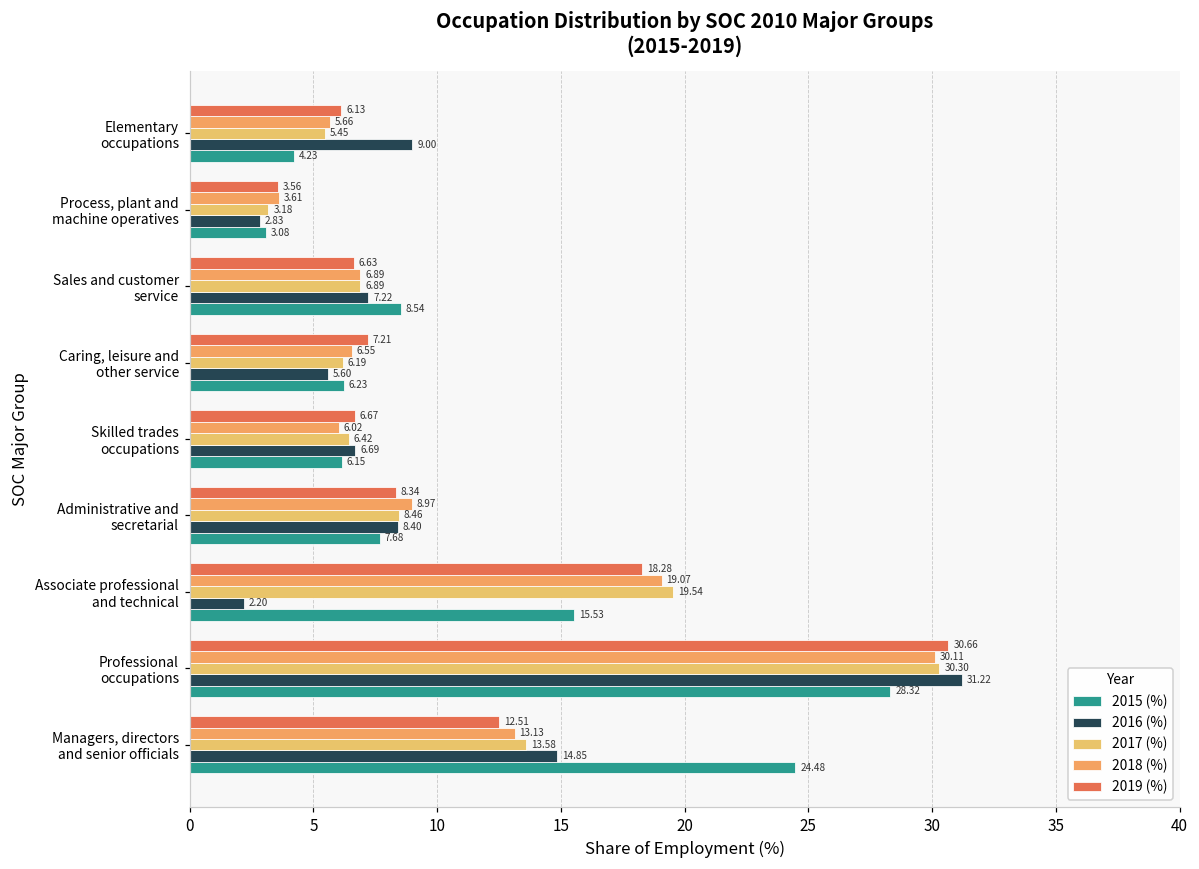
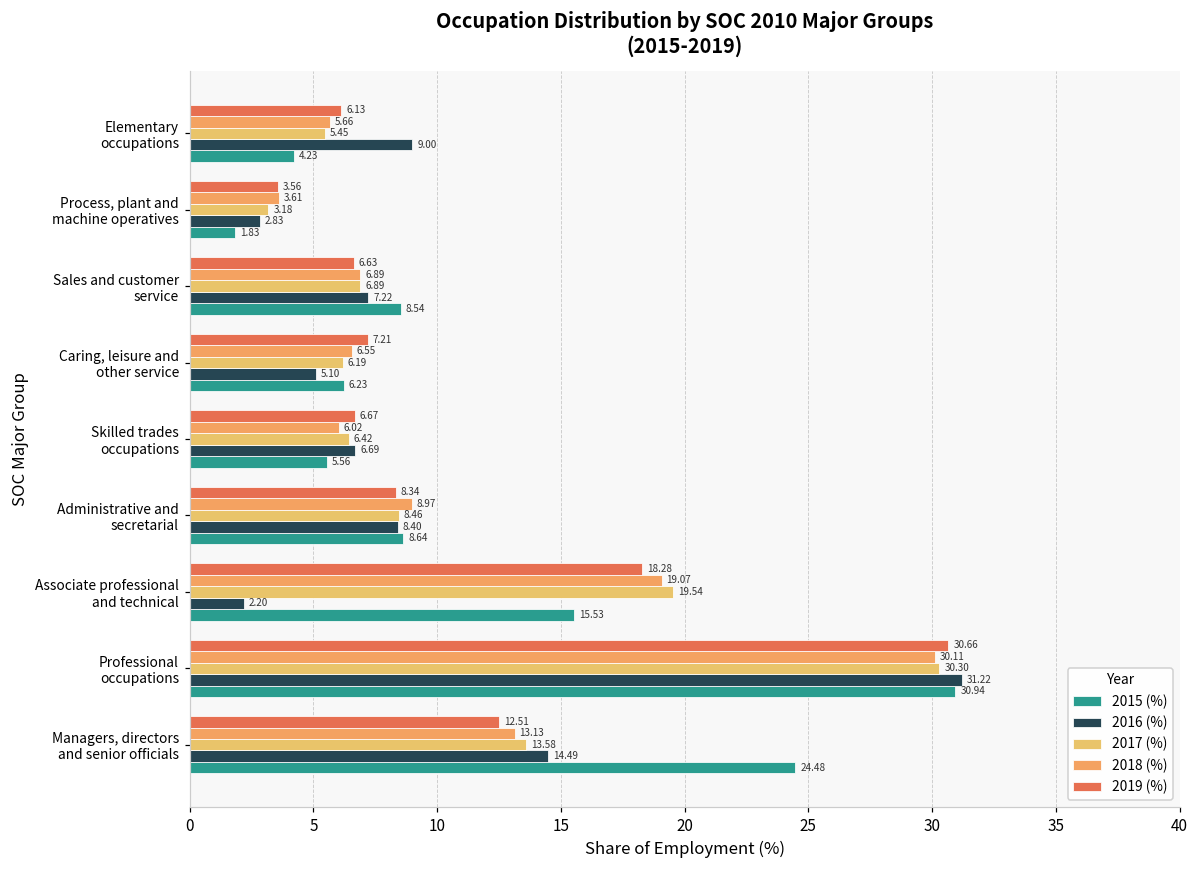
  {
    "2015 (%)": {
      "Elementary occupations": 4.23,
-     "Process, plant and machine operatives": 3.08,
+     "Process, plant and machine operatives": 1.83,
      "Sales and customer service": 8.54,
      "Caring, leisure and other service": 6.23,
-     "Skilled trades occupations": 6.15,
-     "Administrative and secretarial": 7.68,
+     "Skilled trades occupations": 5.56,
+     "Administrative and secretarial": 8.64,
      "Associate professional and technical": 15.53,
-     "Professional occupations": 28.32,
+     "Professional occupations": 30.94,
      "Managers, directors and senior officials": 24.48
    },
    "2016 (%)": {
      "Elementary occupations": 9.00,
      "Process, plant and machine operatives": 2.83,
      "Sales and customer service": 7.22,
-     "Caring, leisure and other service": 5.60,
+     "Caring, leisure and other service": 5.10,
      "Skilled trades occupations": 6.69,
      "Administrative and secretarial": 8.40,
      "Associate professional and technical": 2.20,
      "Professional occupations": 31.22,
-     "Managers, directors and senior officials": 14.85
+     "Managers, directors and senior officials": 14.49
    }
  }
